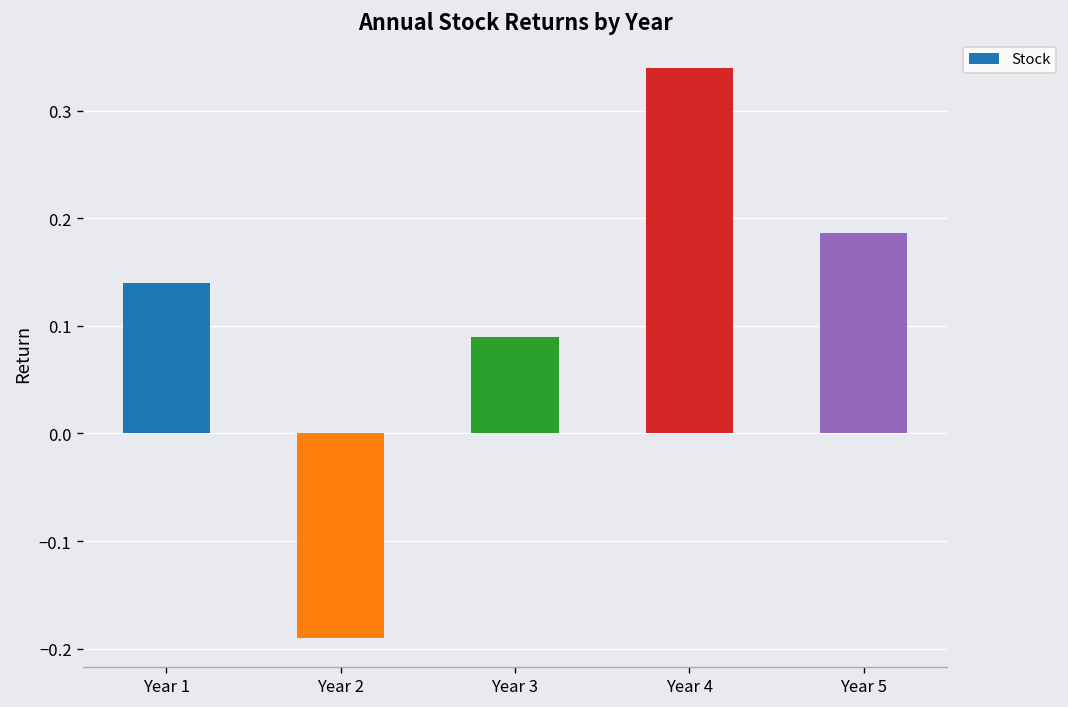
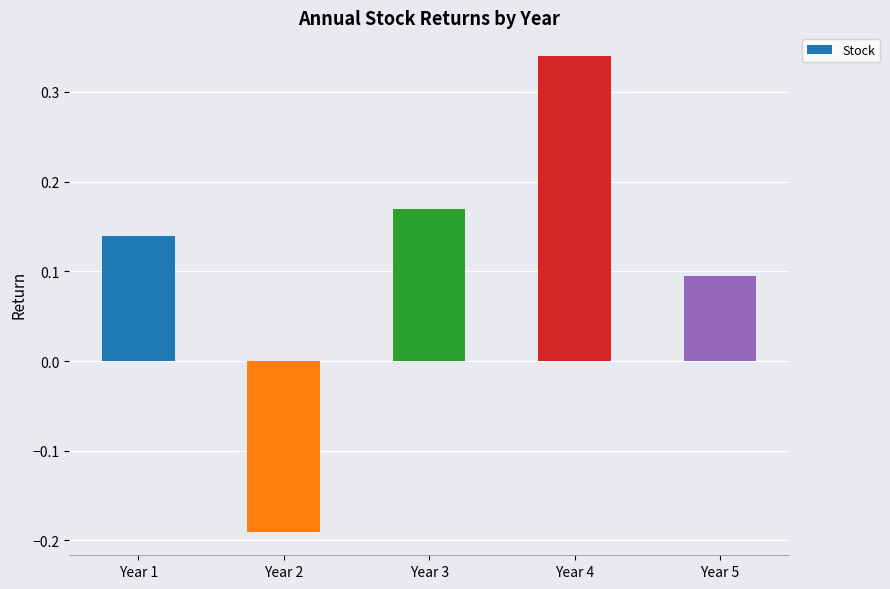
  {
    "Year 1": 0.14,
    "Year 2": -0.19,
-   "Year 3": 0.09,
+   "Year 3": 0.17,
    "Year 4": 0.34,
-   "Year 5": 0.19
+   "Year 5": 0.10
  }
